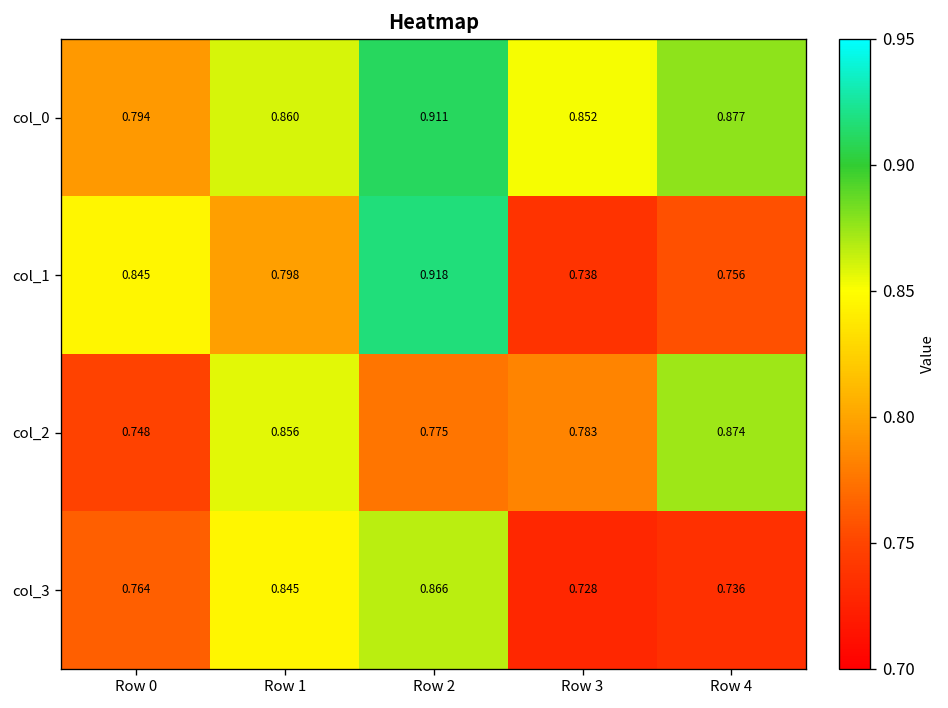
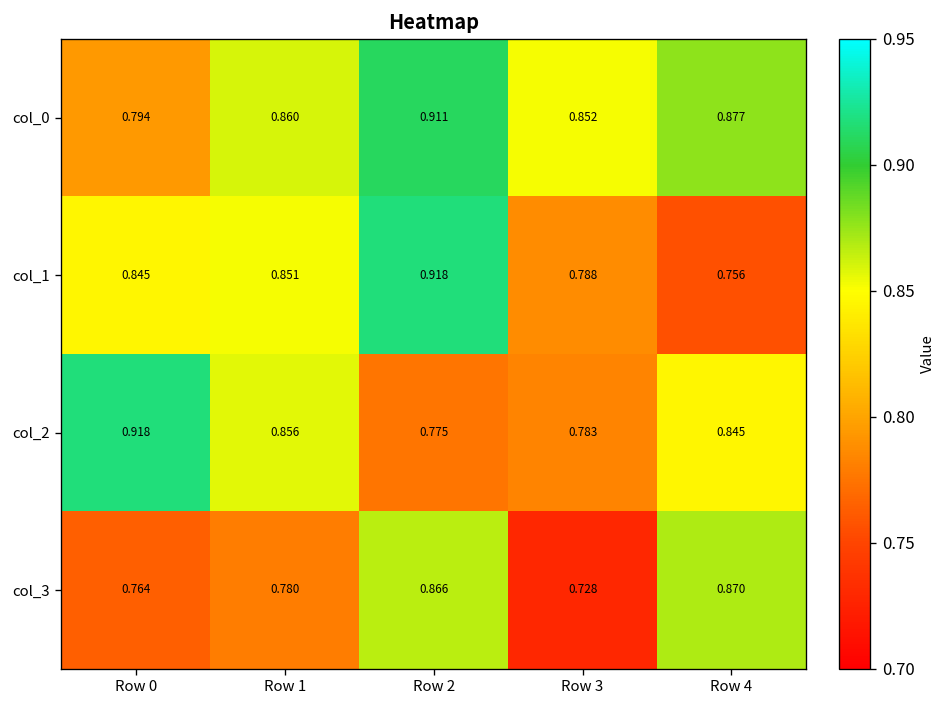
  {
    "col_0": {
      "Row 0": 0.794,
      "Row 1": 0.860,
      "Row 2": 0.911,
      "Row 3": 0.852,
      "Row 4": 0.877
    },
    "col_1": {
      "Row 0": 0.845,
-     "Row 1": 0.798,
+     "Row 1": 0.851,
      "Row 2": 0.918,
-     "Row 3": 0.738,
+     "Row 3": 0.788,
      "Row 4": 0.756
    },
    "col_2": {
-     "Row 0": 0.748,
+     "Row 0": 0.918,
      "Row 1": 0.856,
      "Row 2": 0.775,
      "Row 3": 0.783,
-     "Row 4": 0.874
+     "Row 4": 0.845
    },
    "col_3": {
      "Row 0": 0.764,
-     "Row 1": 0.845,
+     "Row 1": 0.780,
      "Row 2": 0.866,
      "Row 3": 0.728,
-     "Row 4": 0.736
+     "Row 4": 0.870
    }
  }
